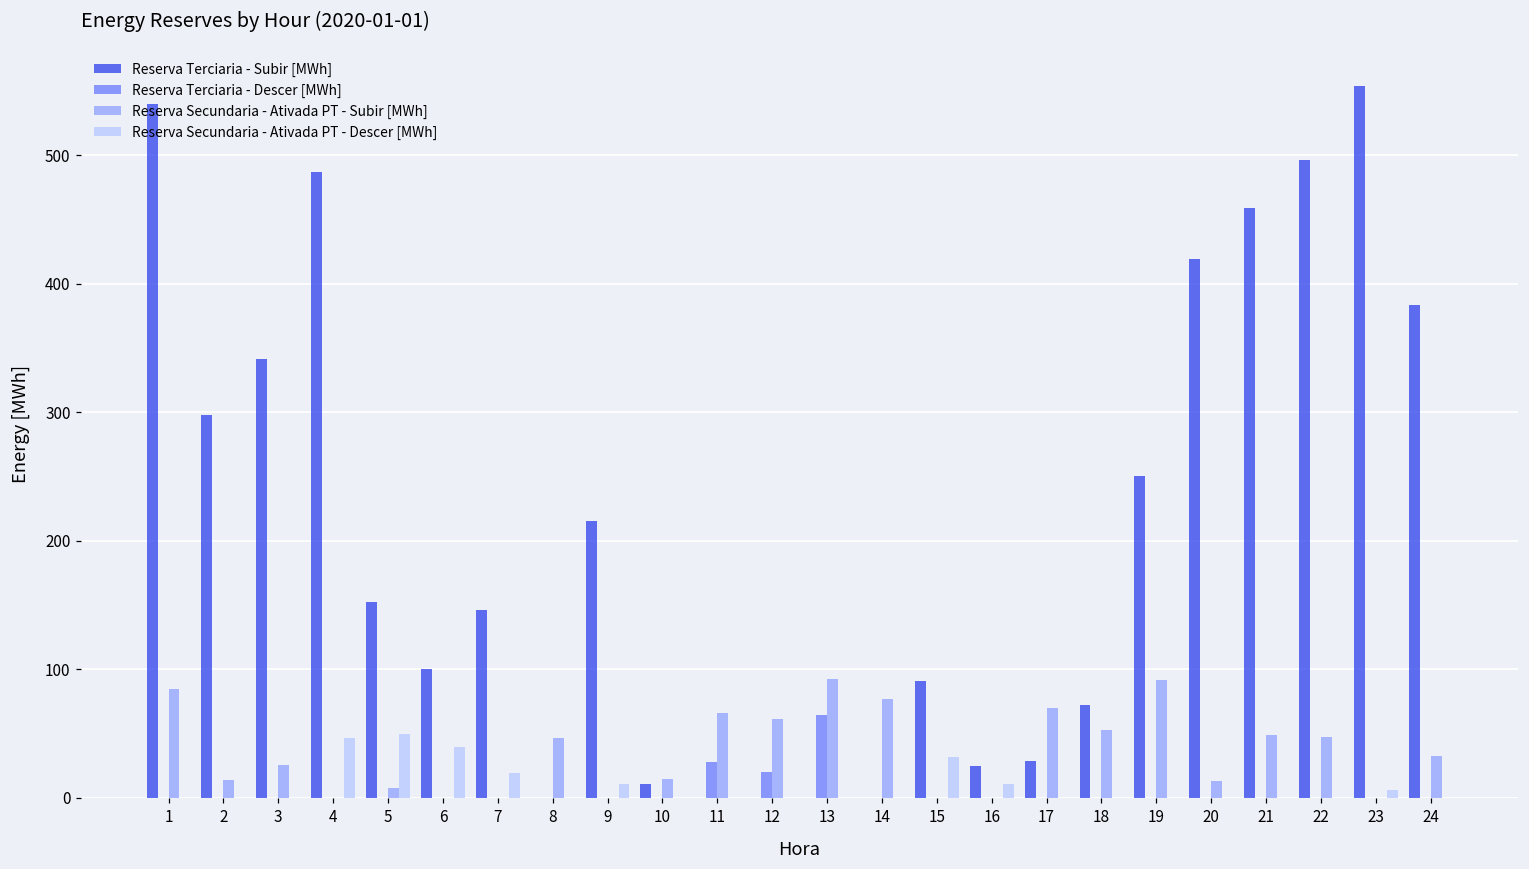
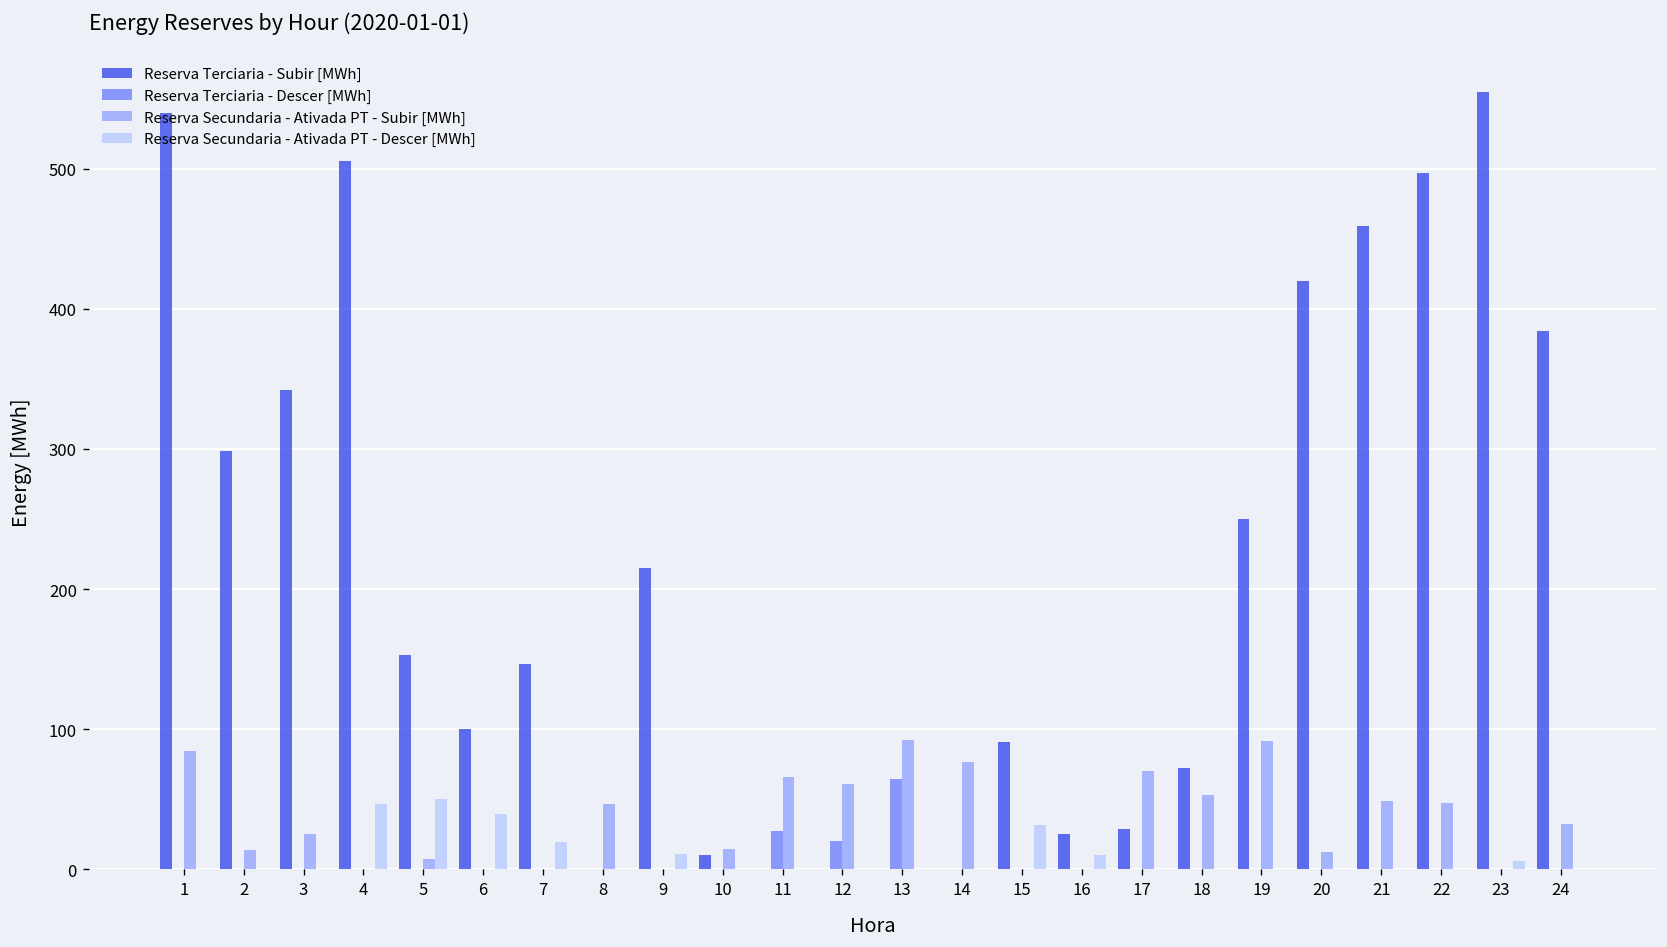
  {
    "Reserva Terciaria - Subir [MWh]": {
      "1": 540,
      "2": 298,
      "3": 342,
-     "4": 487,
+     "4": 506,
      "5": 153,
      "6": 100,
      "7": 147,
      "8": 0,
      "9": 215,
      "10": 11,
      "11": 0,
      "12": 0,
      "13": 0,
      "14": 0,
      "15": 91,
      "16": 25,
      "17": 29,
      "18": 72,
      "19": 250,
      "20": 420,
      "21": 459,
      "22": 497,
      "23": 554,
      "24": 384
    }
  }
